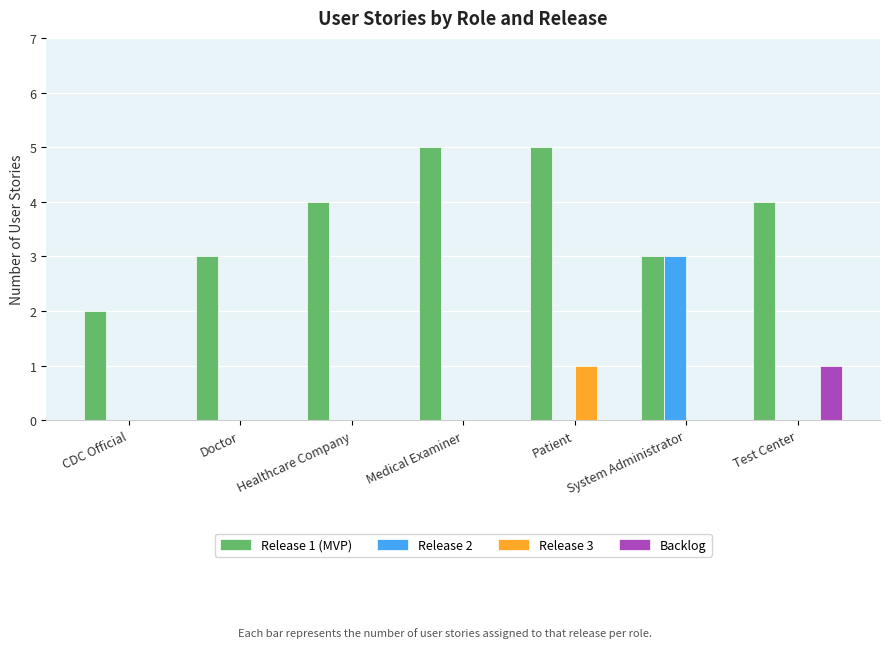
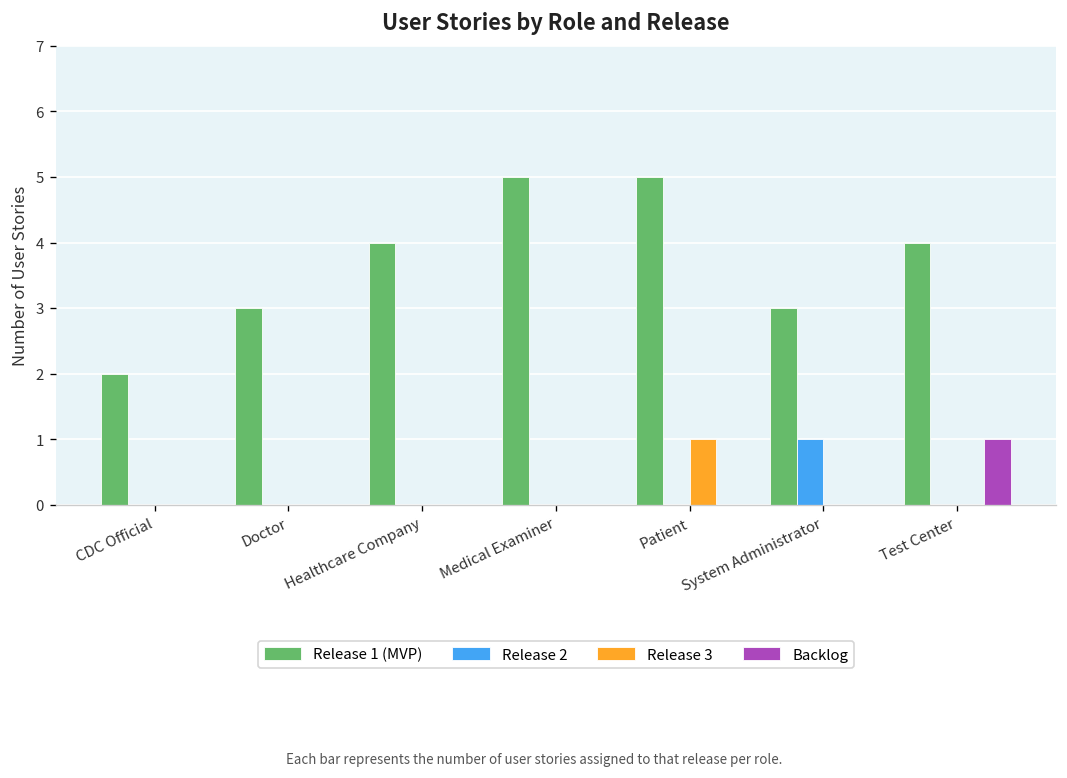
  {
    "Release 1 (MVP)": {
      "CDC Official": 2,
      "Doctor": 3,
      "Healthcare Company": 4,
      "Medical Examiner": 5,
      "Patient": 5,
      "System Administrator": 3,
      "Test Center": 4
    },
    "Release 2": {
      "CDC Official": 0,
      "Doctor": 0,
      "Healthcare Company": 0,
      "Medical Examiner": 0,
      "Patient": 0,
-     "System Administrator": 3,
+     "System Administrator": 1,
      "Test Center": 0
    },
    "Release 3": {
      "CDC Official": 0,
      "Doctor": 0,
      "Healthcare Company": 0,
      "Medical Examiner": 0,
      "Patient": 1,
      "System Administrator": 0,
      "Test Center": 0
    },
    "Backlog": {
      "CDC Official": 0,
      "Doctor": 0,
      "Healthcare Company": 0,
      "Medical Examiner": 0,
      "Patient": 0,
      "System Administrator": 0,
      "Test Center": 1
    }
  }
